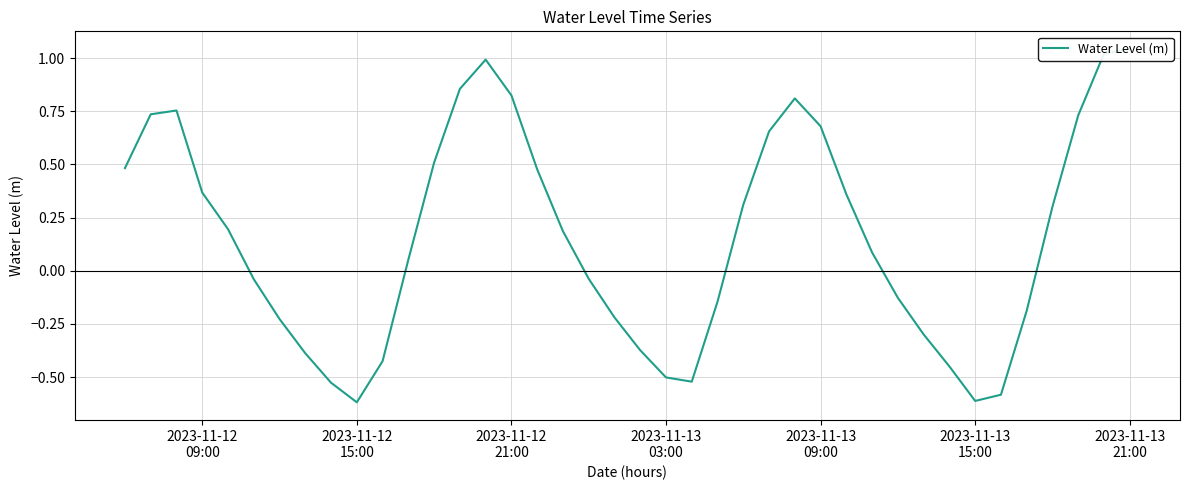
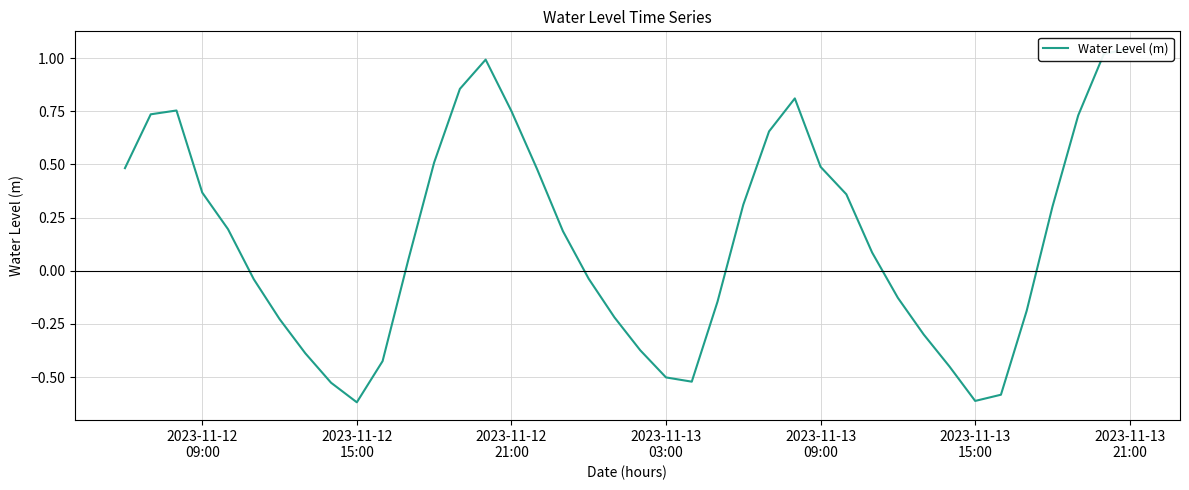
  {
    "2023-11-12 09:00": 0.37,
    "2023-11-12 15:00": -0.62,
-   "2023-11-12 21:00": 0.83,
+   "2023-11-12 21:00": 0.75,
    "2023-11-13 03:00": -0.50,
-   "2023-11-13 09:00": 0.68,
+   "2023-11-13 09:00": 0.49,
    "2023-11-13 15:00": -0.61
  }
